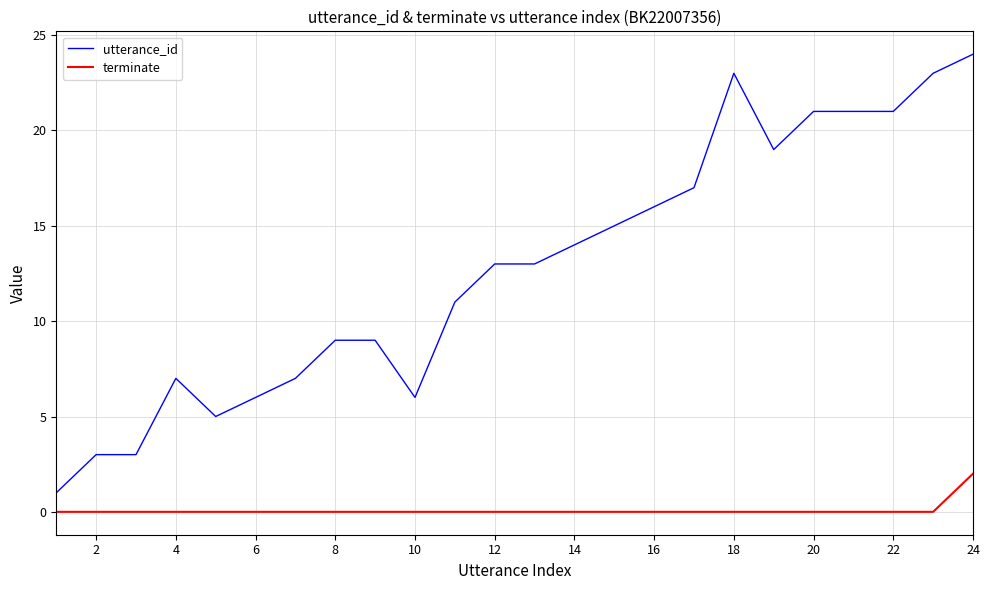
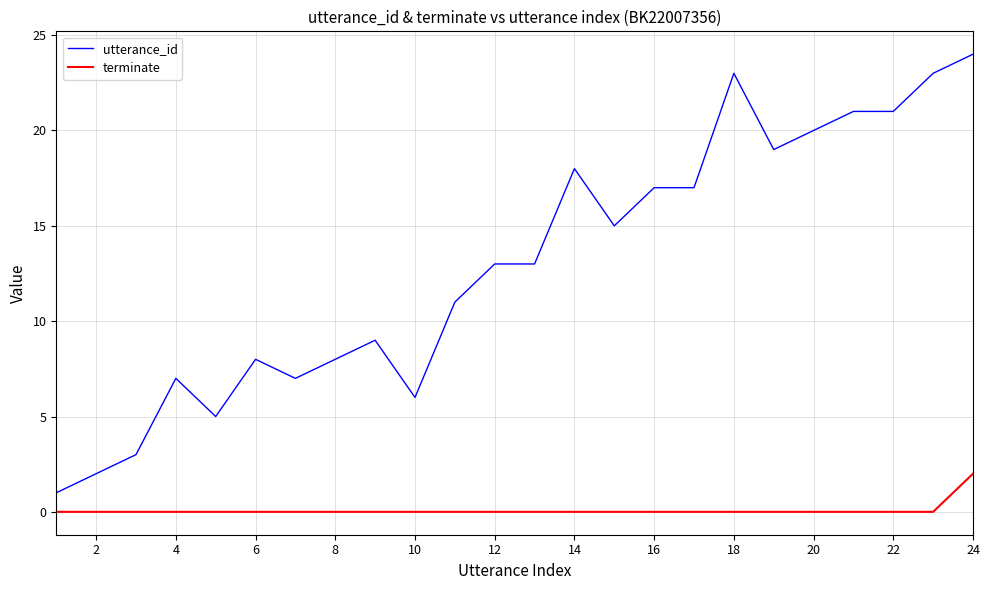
  {
    "utterance_id": {
-     "2": 3,
+     "2": 2,
      "4": 7,
-     "6": 6,
-     "8": 9,
+     "6": 8,
+     "8": 8,
      "10": 6,
      "12": 13,
-     "14": 14,
-     "16": 16,
+     "14": 18,
+     "16": 17,
      "18": 23,
-     "20": 21,
+     "20": 20,
      "22": 21,
      "24": 24
    },
    "terminate": {
      "2": 0,
      "4": 0,
      "6": 0,
      "8": 0,
      "10": 0,
      "12": 0,
      "14": 0,
      "16": 0,
      "18": 0,
      "20": 0,
      "22": 0,
      "24": 2
    }
  }
